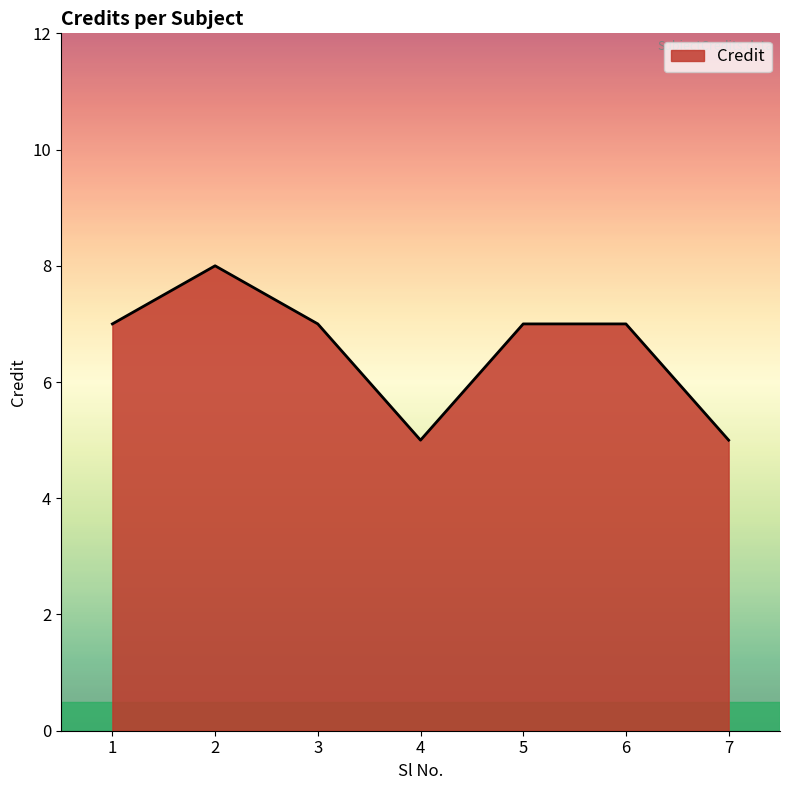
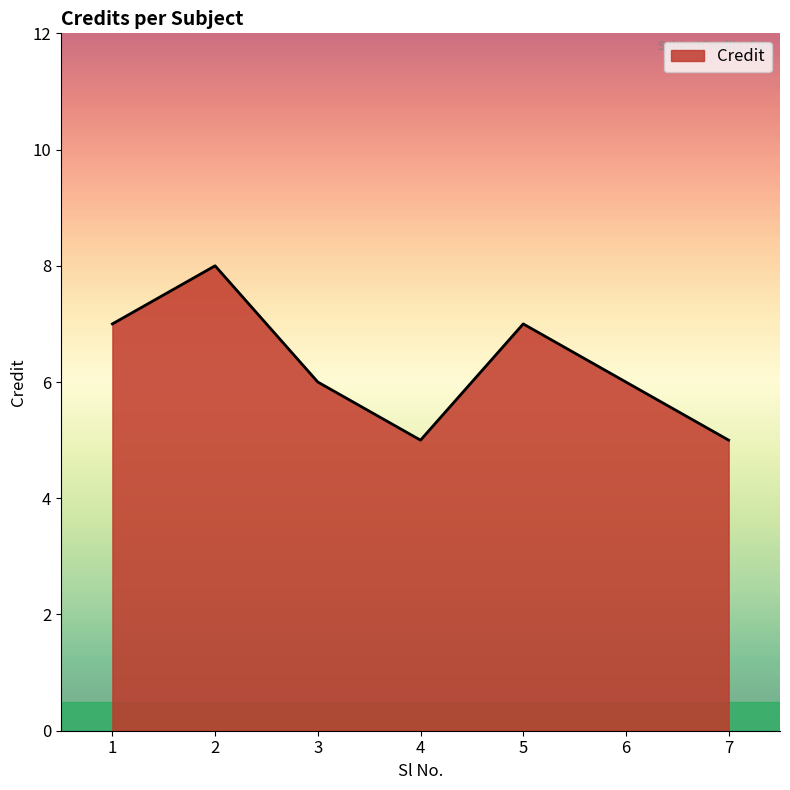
  {
    "1": 7,
    "2": 8,
-   "3": 7,
+   "3": 6,
    "4": 5,
    "5": 7,
-   "6": 7,
+   "6": 6,
    "7": 5
  }
